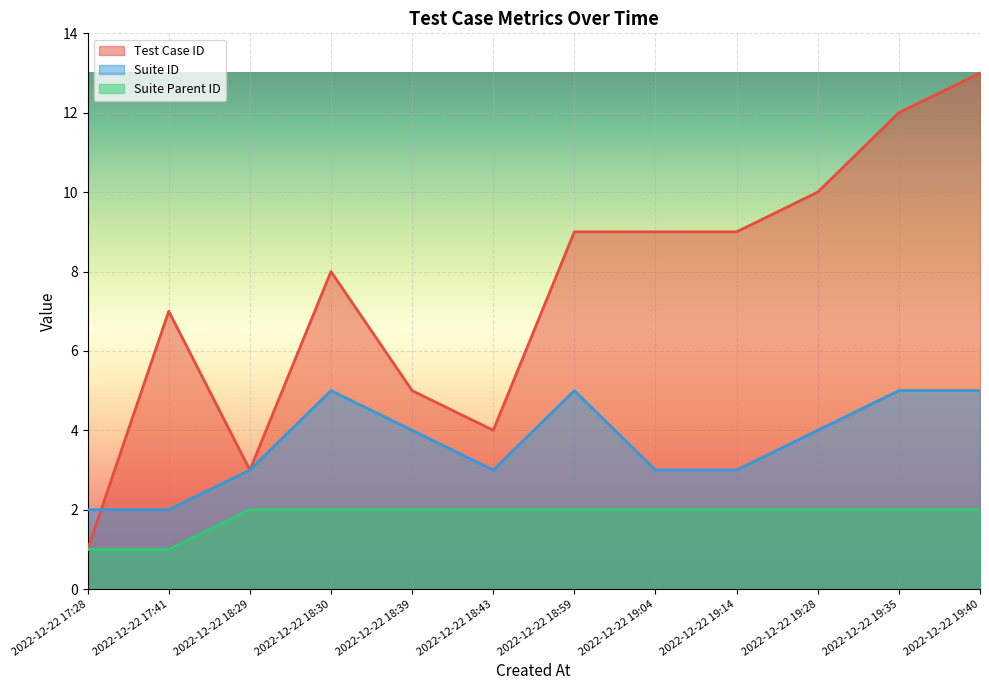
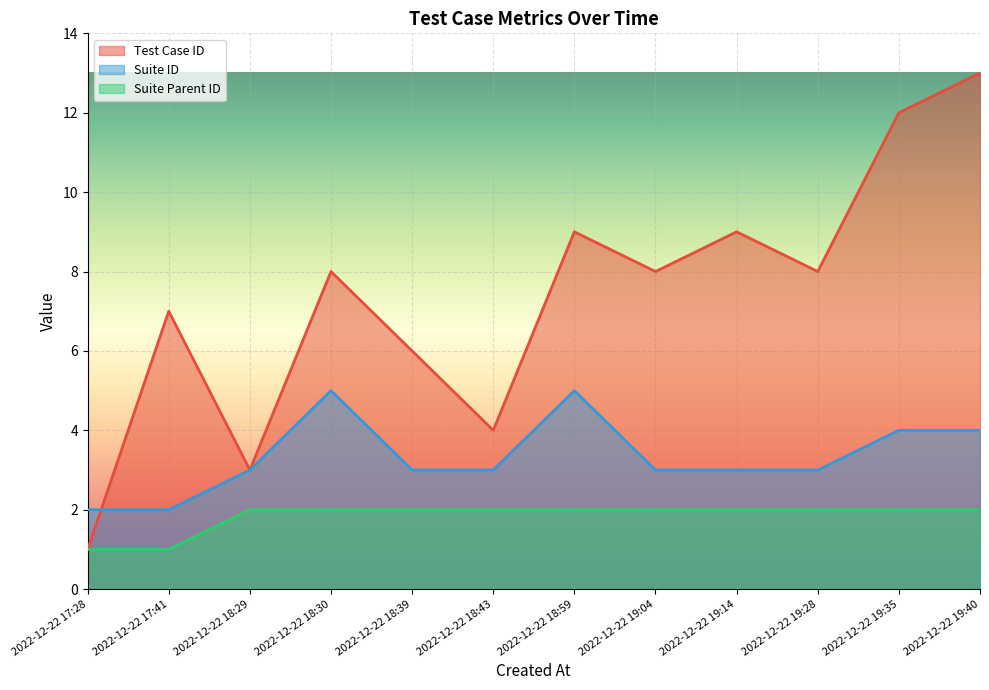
  {
    "Test Case ID": {
      "2022-12-22 17:41": 7,
      "2022-12-22 18:30": 8,
-     "2022-12-22 18:39": 5,
+     "2022-12-22 18:39": 6,
      "2022-12-22 18:43": 4,
      "2022-12-22 18:59": 9,
-     "2022-12-22 19:04": 9,
+     "2022-12-22 19:04": 8,
      "2022-12-22 19:14": 9,
-     "2022-12-22 19:28": 10,
+     "2022-12-22 19:28": 8,
      "2022-12-22 19:35": 12,
      "2022-12-22 19:40": 13
    },
    "Suite ID": {
      "2022-12-22 17:28": 2,
      "2022-12-22 17:41": 2,
      "2022-12-22 18:30": 5,
-     "2022-12-22 18:39": 4,
+     "2022-12-22 18:39": 3,
      "2022-12-22 18:43": 3,
      "2022-12-22 18:59": 5,
      "2022-12-22 19:04": 3,
      "2022-12-22 19:14": 3,
-     "2022-12-22 19:28": 4,
-     "2022-12-22 19:35": 5,
-     "2022-12-22 19:40": 5
+     "2022-12-22 19:28": 3,
+     "2022-12-22 19:35": 4,
+     "2022-12-22 19:40": 4
    },
    "Suite Parent ID": {
      "2022-12-22 17:41": 1,
      "2022-12-22 18:29": 2,
      "2022-12-22 18:30": 2,
      "2022-12-22 18:39": 2,
      "2022-12-22 18:43": 2,
      "2022-12-22 18:59": 2,
      "2022-12-22 19:04": 2,
      "2022-12-22 19:14": 2,
      "2022-12-22 19:28": 2,
      "2022-12-22 19:35": 2,
      "2022-12-22 19:40": 2
    }
  }
